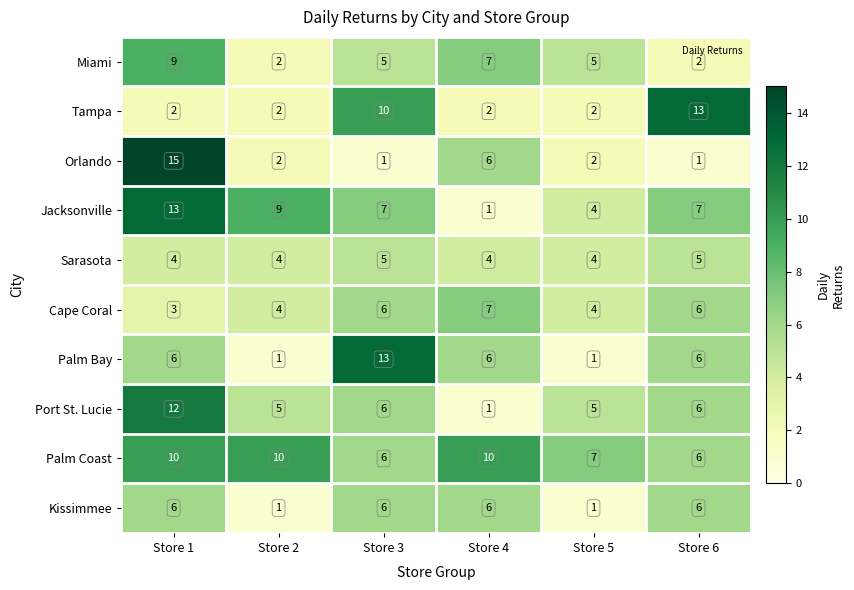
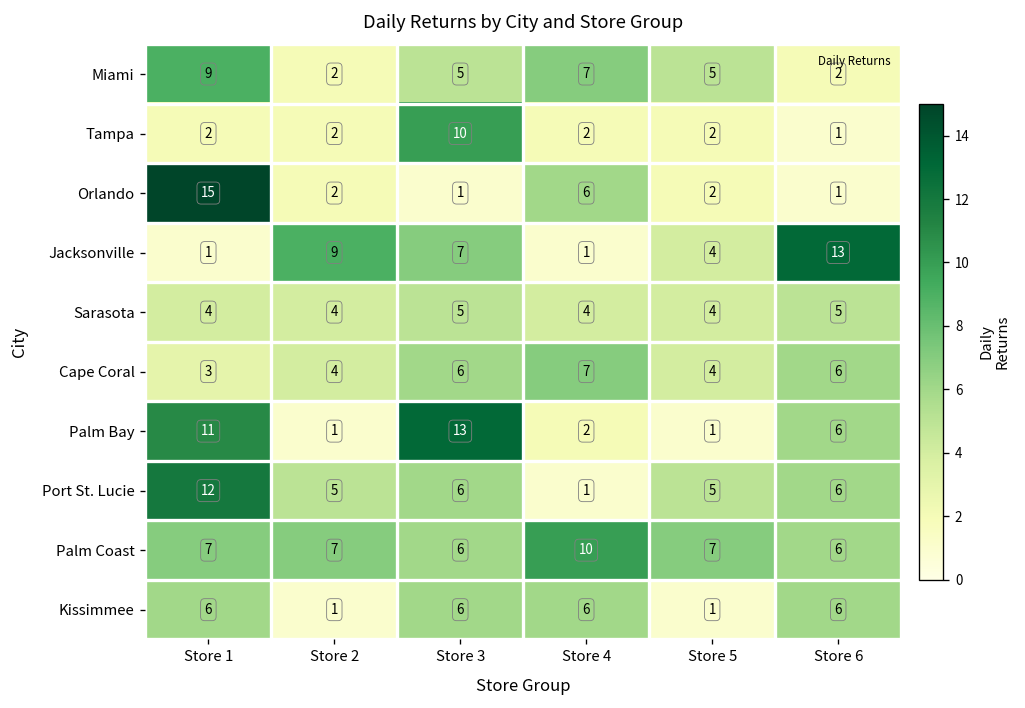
  {
    "Tampa": {
-     "Store 6": 13
+     "Store 6": 1
    },
    "Jacksonville": {
-     "Store 1": 13,
-     "Store 6": 7
+     "Store 1": 1,
+     "Store 6": 13
    },
    "Palm Bay": {
-     "Store 1": 6,
-     "Store 4": 6
+     "Store 1": 11,
+     "Store 4": 2
    },
    "Palm Coast": {
-     "Store 1": 10,
-     "Store 2": 10
+     "Store 1": 7,
+     "Store 2": 7
    }
  }
